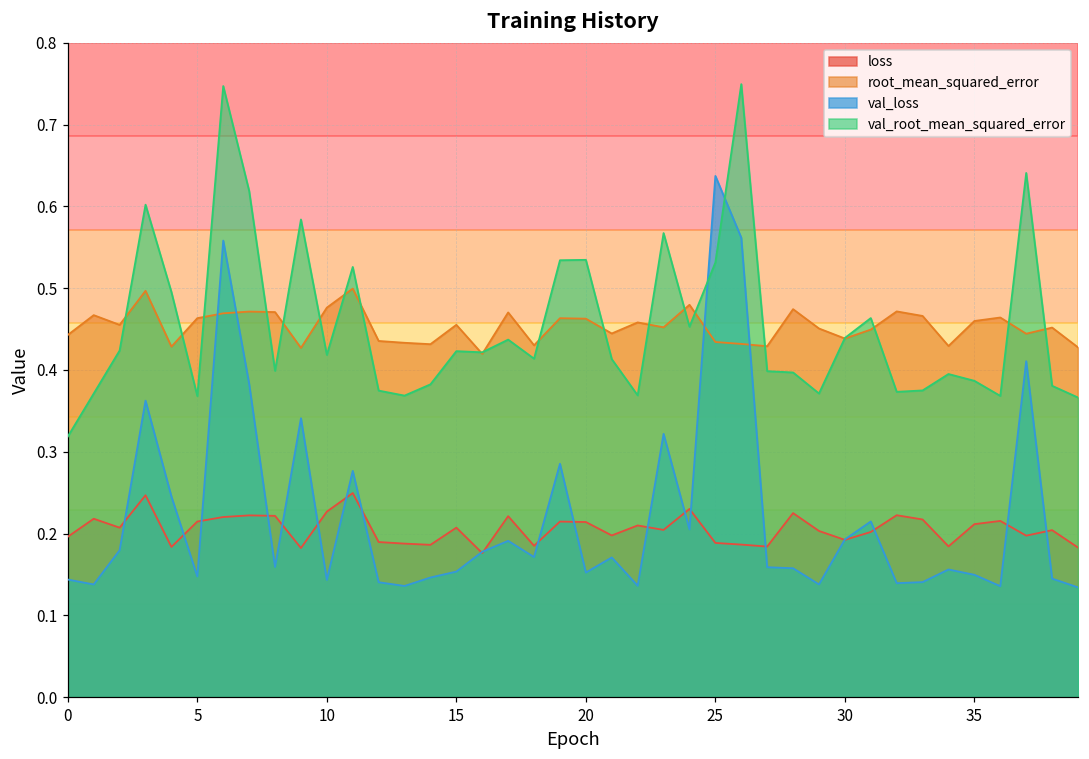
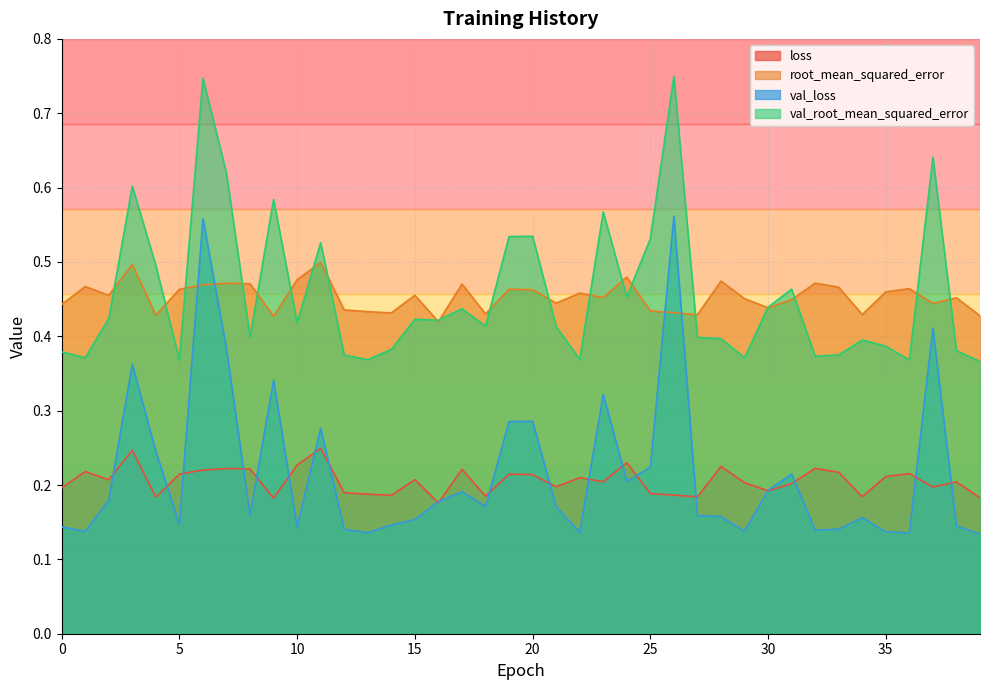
  {
    "val_loss": {
      "0": 0.14,
      "5": 0.15,
      "10": 0.14,
      "15": 0.15,
-     "20": 0.15,
-     "25": 0.64,
-     "35": 0.15
+     "20": 0.29,
+     "25": 0.22,
+     "35": 0.14
    },
    "val_root_mean_squared_error": {
-     "0": 0.32,
+     "0": 0.38,
      "5": 0.37,
      "10": 0.42,
      "15": 0.42,
      "20": 0.53,
      "25": 0.53,
      "35": 0.39
    }
  }
